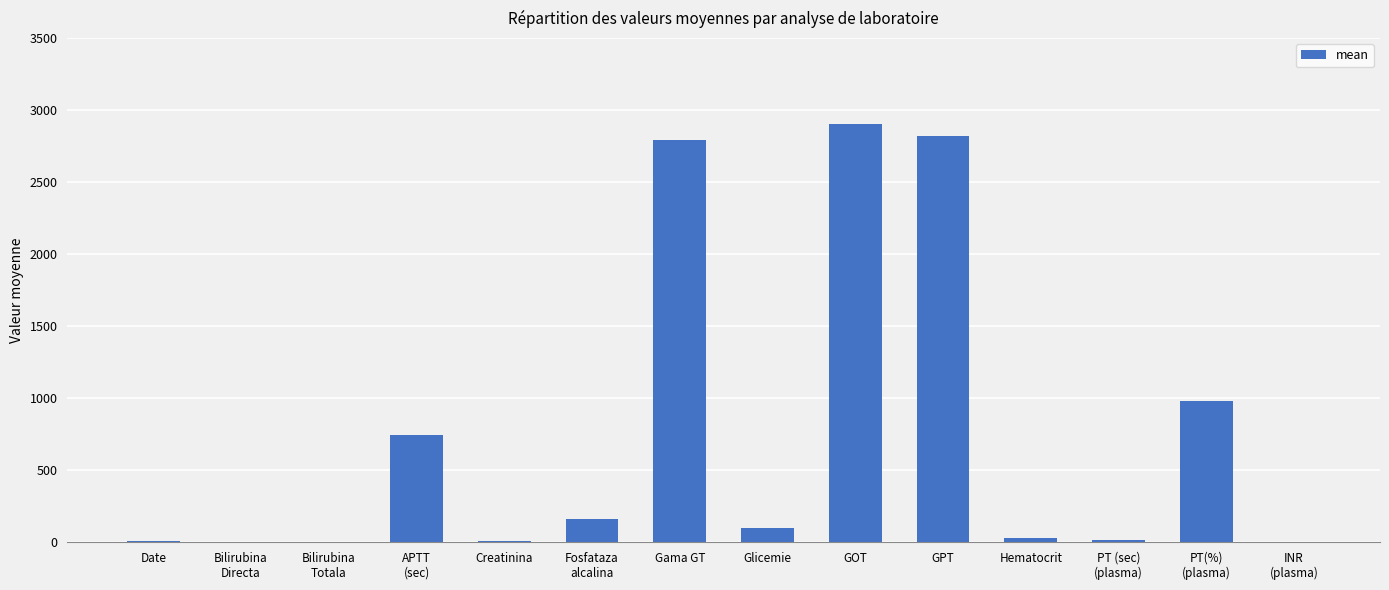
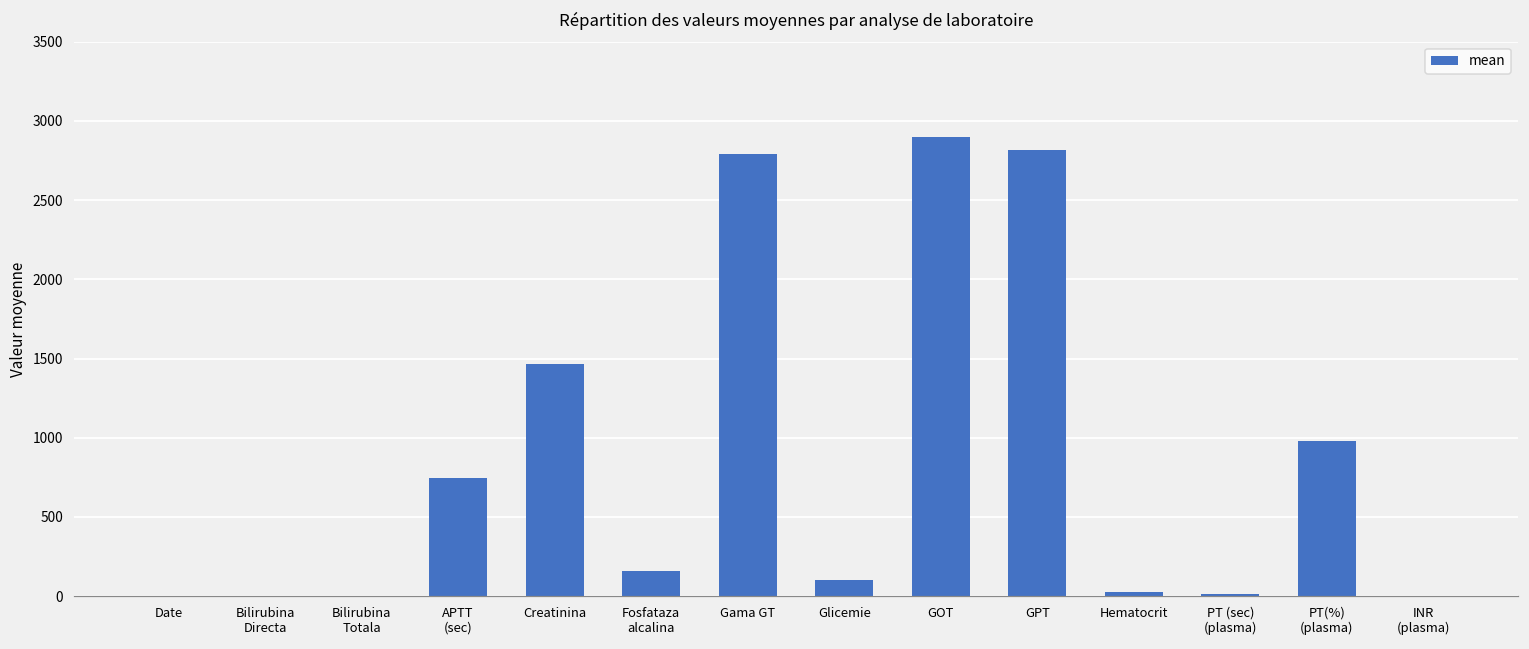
  {
    "APTT (sec)": 740,
-   "Creatinina": 0,
+   "Creatinina": 1470,
    "Fosfataza alcalina": 160,
    "Gama GT": 2790,
    "Glicemie": 100,
    "GOT": 2900,
    "GPT": 2820,
    "Hematocrit": 30,
    "PT(%) (plasma)": 980
  }
